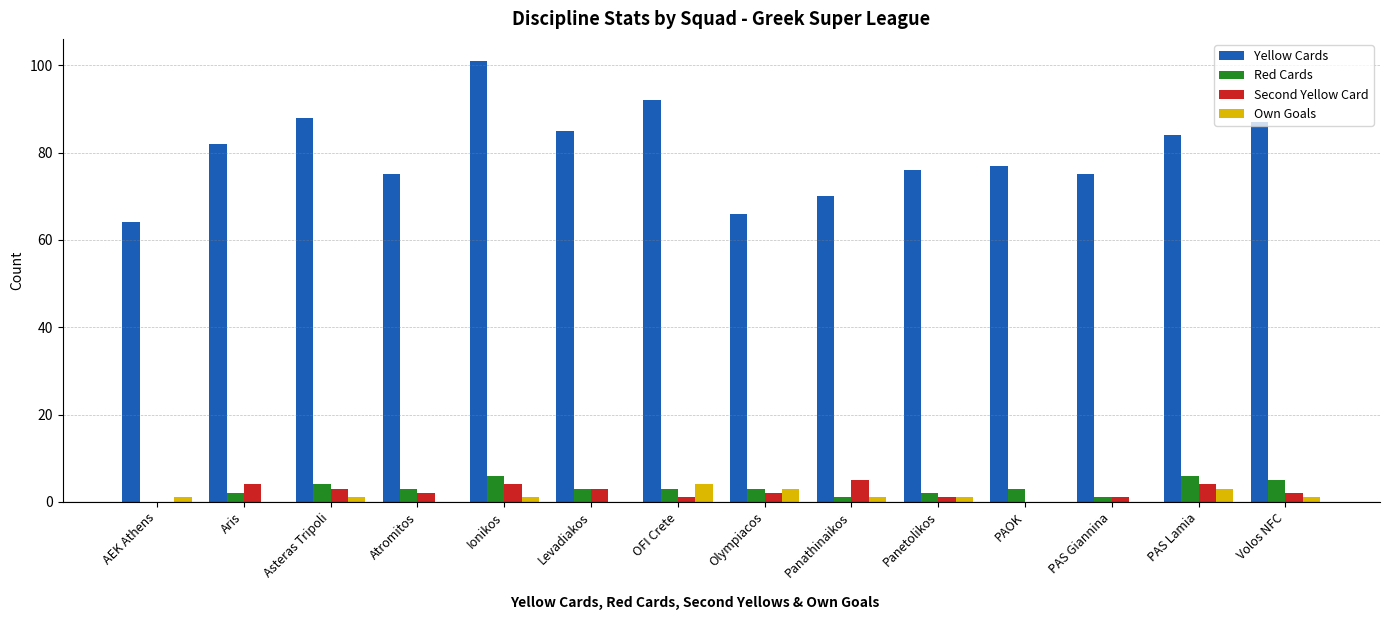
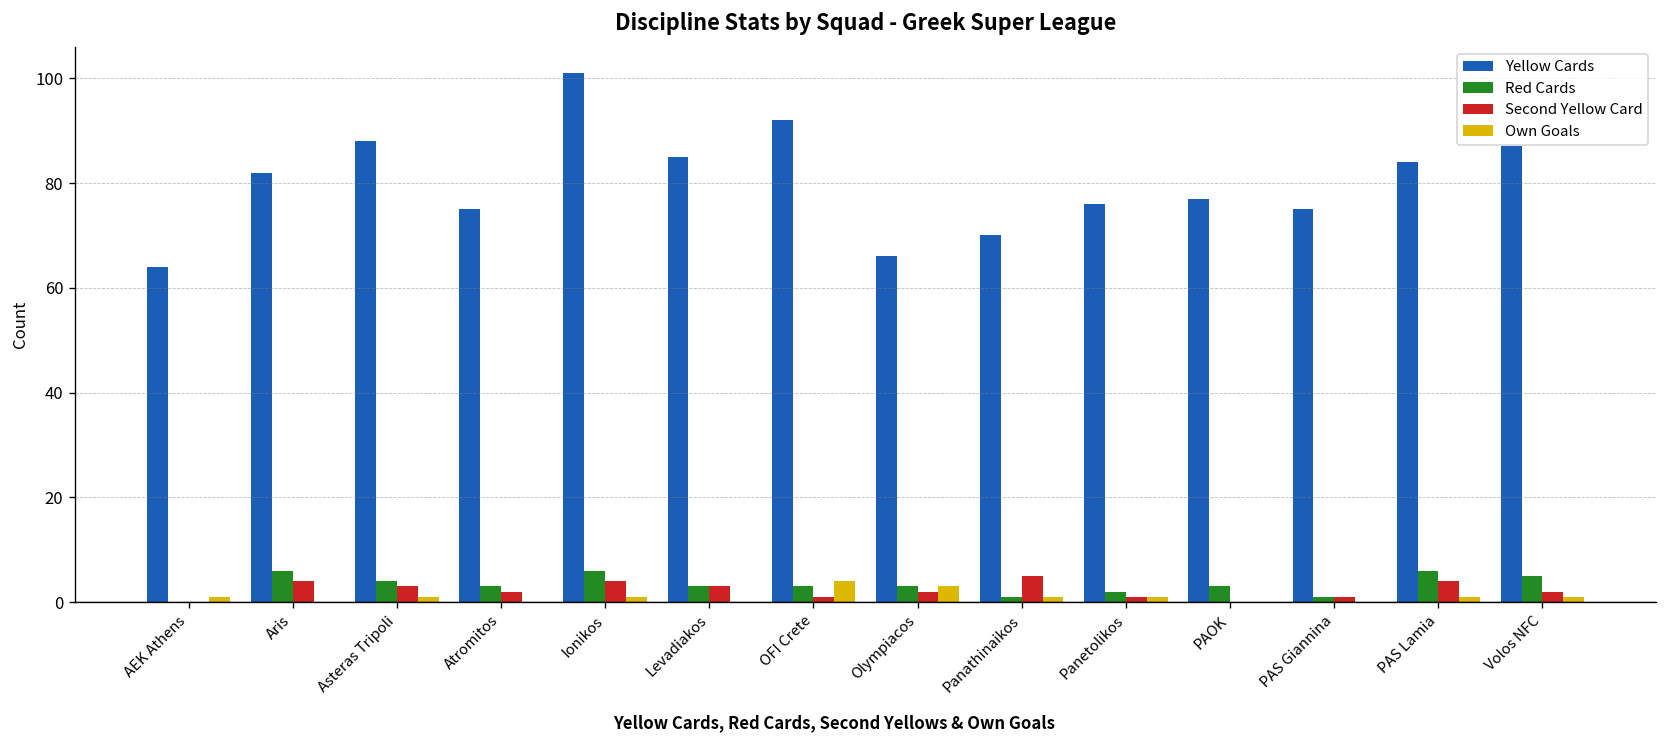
  {
    "Yellow Cards": {
      "AEK Athens": 64,
      "Aris": 82,
      "Asteras Tripoli": 88,
      "Atromitos": 75,
      "Ionikos": 101,
      "Levadiakos": 85,
      "OFI Crete": 92,
      "Olympiacos": 66,
      "Panathinaikos": 70,
      "Panetolikos": 76,
      "PAOK": 77,
      "PAS Giannina": 75,
      "PAS Lamia": 84
    },
    "Red Cards": {
      "AEK Athens": 0,
-     "Aris": 2,
+     "Aris": 6,
      "Asteras Tripoli": 4,
      "Atromitos": 3,
      "Ionikos": 6,
      "Levadiakos": 3,
      "OFI Crete": 3,
      "Olympiacos": 3,
      "Panathinaikos": 1,
      "Panetolikos": 2,
      "PAOK": 3,
      "PAS Giannina": 1,
      "PAS Lamia": 6,
      "Volos NFC": 5
    },
    "Second Yellow Card": {
      "AEK Athens": 0,
      "Aris": 4,
      "Asteras Tripoli": 3,
      "Atromitos": 2,
      "Ionikos": 4,
      "Levadiakos": 3,
      "OFI Crete": 1,
      "Olympiacos": 2,
      "Panathinaikos": 5,
      "Panetolikos": 1,
      "PAOK": 0,
      "PAS Giannina": 1,
      "PAS Lamia": 4,
      "Volos NFC": 2
    },
    "Own Goals": {
      "AEK Athens": 1,
      "Aris": 0,
      "Asteras Tripoli": 1,
      "Atromitos": 0,
      "Ionikos": 1,
      "Levadiakos": 0,
      "OFI Crete": 4,
      "Olympiacos": 3,
      "Panathinaikos": 1,
      "Panetolikos": 1,
      "PAOK": 0,
      "PAS Giannina": 0,
-     "PAS Lamia": 3,
+     "PAS Lamia": 1,
      "Volos NFC": 1
    }
  }
